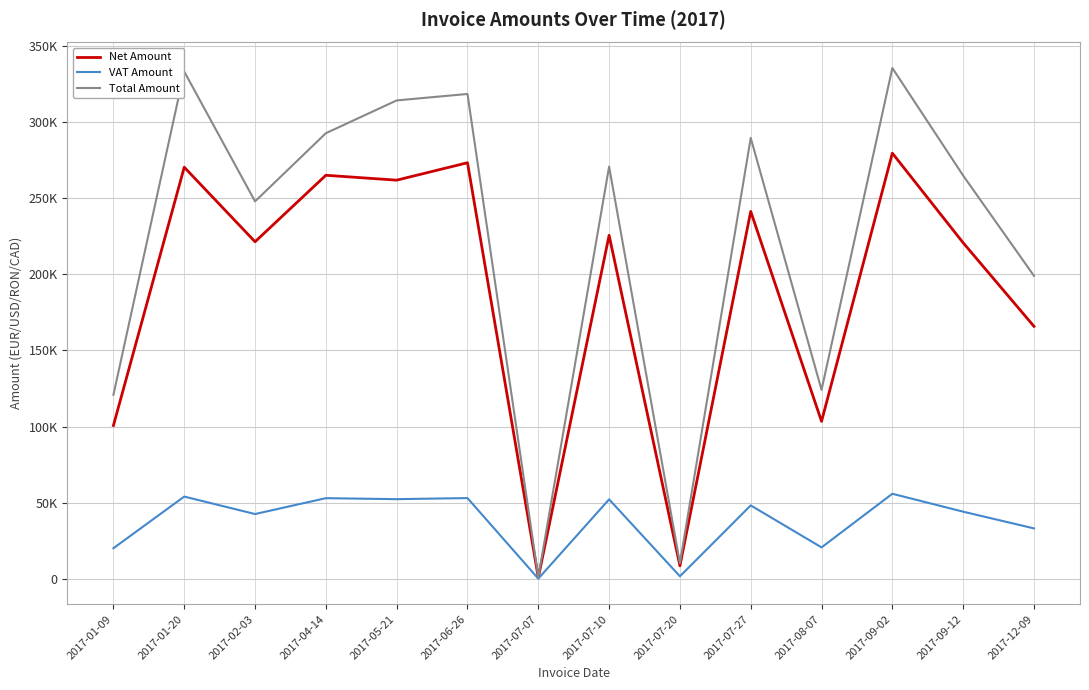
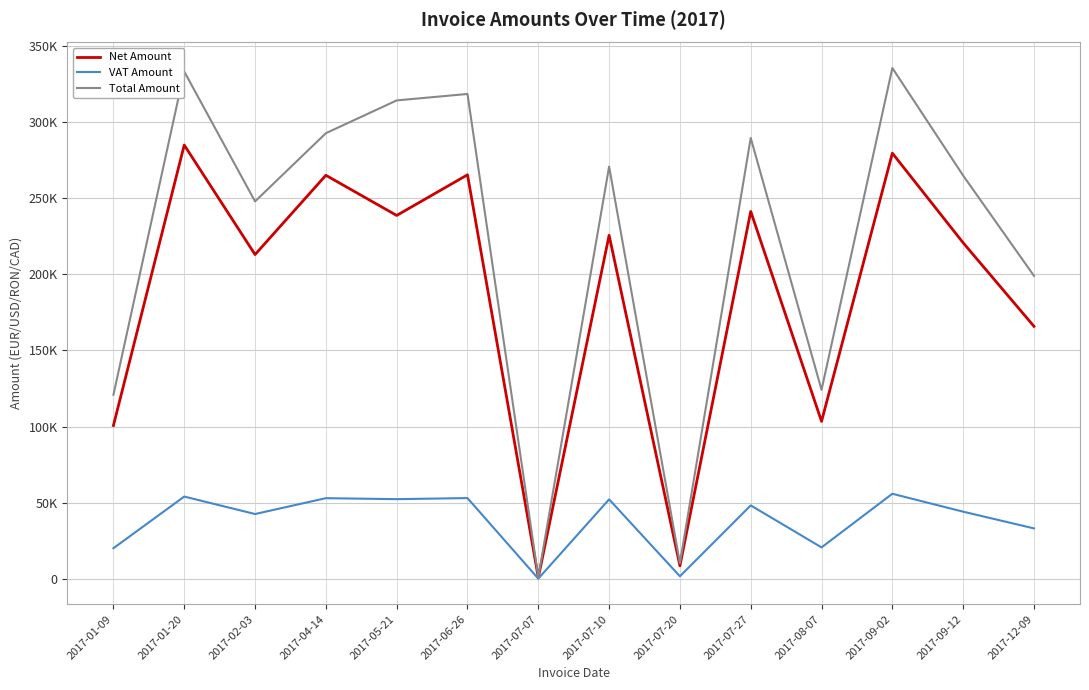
  {
    "Net Amount": {
      "2017-01-09": 101000,
-     "2017-01-20": 270000,
-     "2017-02-03": 221000,
+     "2017-01-20": 285000,
+     "2017-02-03": 213000,
      "2017-04-14": 265000,
-     "2017-05-21": 262000,
-     "2017-06-26": 273000,
+     "2017-05-21": 239000,
+     "2017-06-26": 265000,
      "2017-07-10": 226000,
      "2017-07-20": 9000,
      "2017-07-27": 241000,
      "2017-08-07": 103000,
      "2017-09-02": 280000,
      "2017-09-12": 221000,
      "2017-12-09": 166000
    },
    "VAT Amount": {
      "2017-01-09": 20000,
      "2017-01-20": 54000,
      "2017-02-03": 43000,
      "2017-04-14": 53000,
      "2017-05-21": 52000,
      "2017-06-26": 53000,
      "2017-07-10": 52000,
      "2017-07-20": 2000,
      "2017-07-27": 48000,
      "2017-08-07": 21000,
      "2017-09-02": 56000,
      "2017-09-12": 44000,
      "2017-12-09": 33000
    },
    "Total Amount": {
      "2017-01-09": 121000,
      "2017-01-20": 333000,
      "2017-02-03": 248000,
      "2017-04-14": 293000,
      "2017-05-21": 314000,
      "2017-06-26": 318000,
      "2017-07-10": 271000,
      "2017-07-20": 10000,
      "2017-07-27": 290000,
      "2017-08-07": 124000,
      "2017-09-02": 335000,
      "2017-09-12": 265000,
      "2017-12-09": 199000
    }
  }
